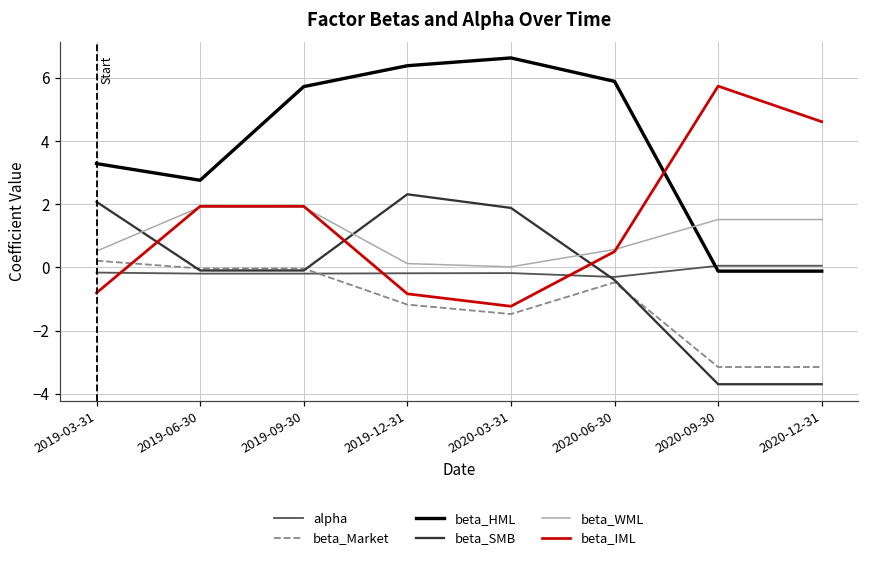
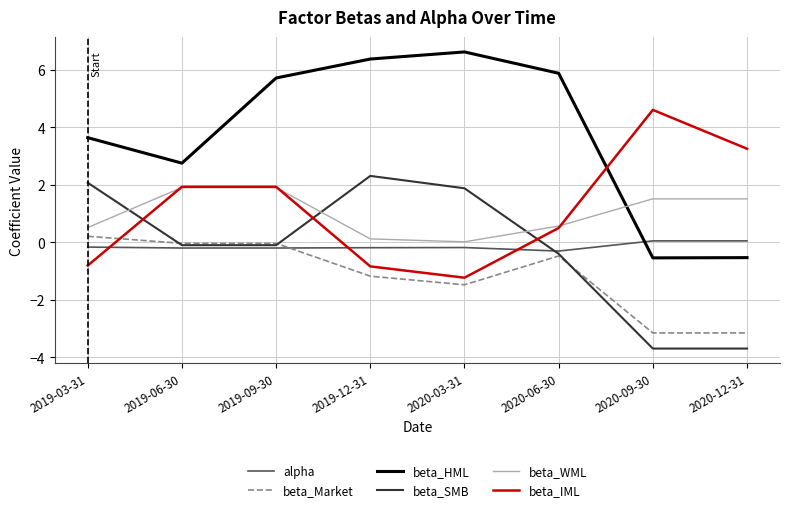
  {
    "beta_HML": {
-     "2019-03-31": 3.3,
+     "2019-03-31": 3.6,
      "2019-06-30": 2.8,
      "2019-09-30": 5.7,
      "2019-12-31": 6.4,
      "2020-03-31": 6.6,
      "2020-06-30": 5.9,
-     "2020-09-30": -0.1,
-     "2020-12-31": -0.1
+     "2020-09-30": -0.5,
+     "2020-12-31": -0.5
    },
    "beta_IML": {
      "2019-03-31": -0.8,
      "2019-12-31": -0.8,
      "2020-03-31": -1.2,
-     "2020-09-30": 5.7,
-     "2020-12-31": 4.6
+     "2020-09-30": 4.6,
+     "2020-12-31": 3.3
    }
  }
